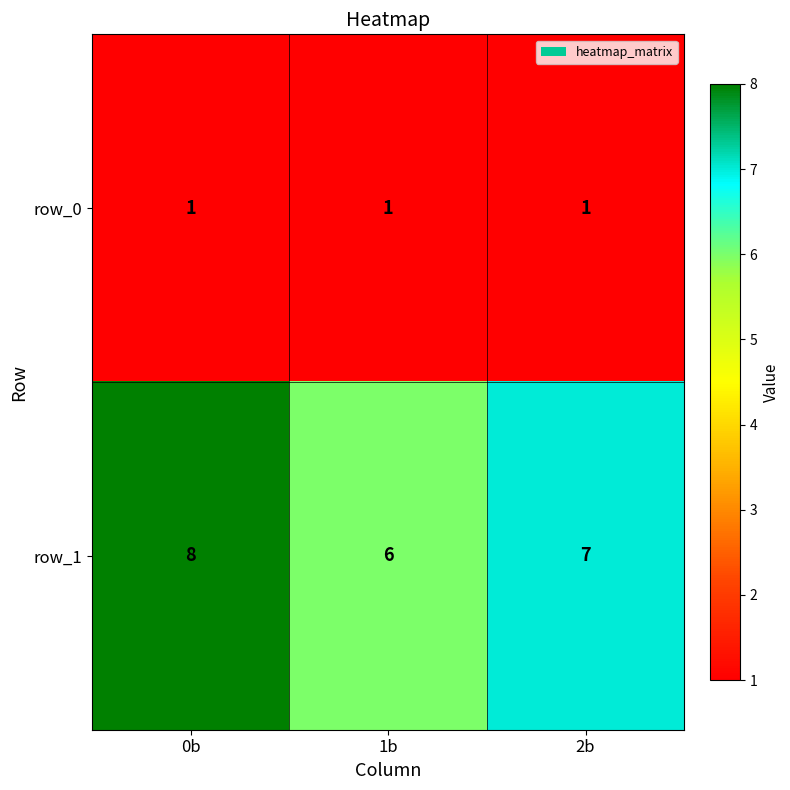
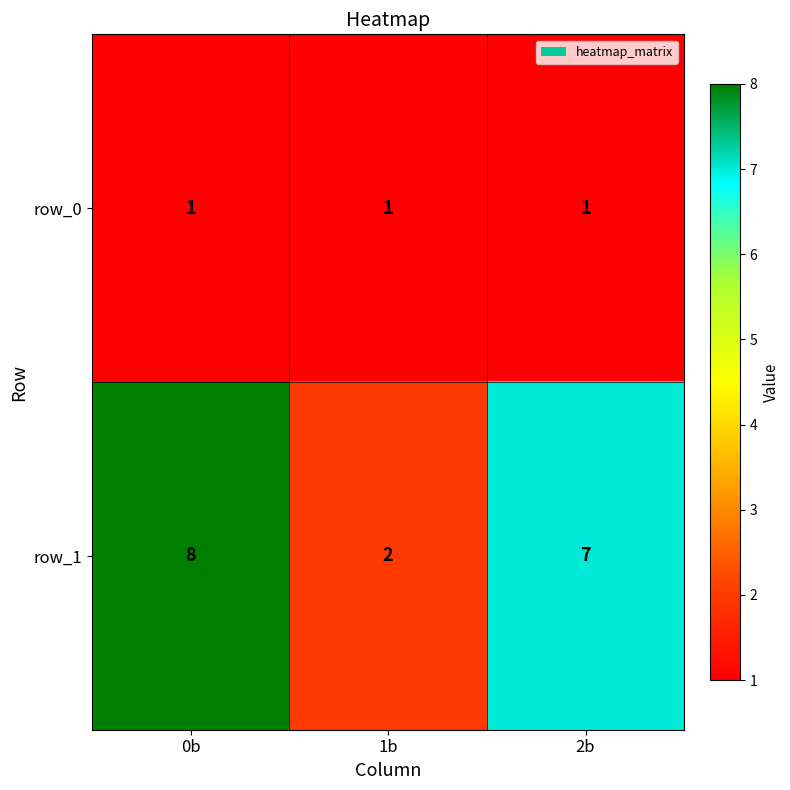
  {
    "row_0": {
      "0b": 1,
      "1b": 1,
      "2b": 1
    },
    "row_1": {
      "0b": 8,
-     "1b": 6,
+     "1b": 2,
      "2b": 7
    }
  }
